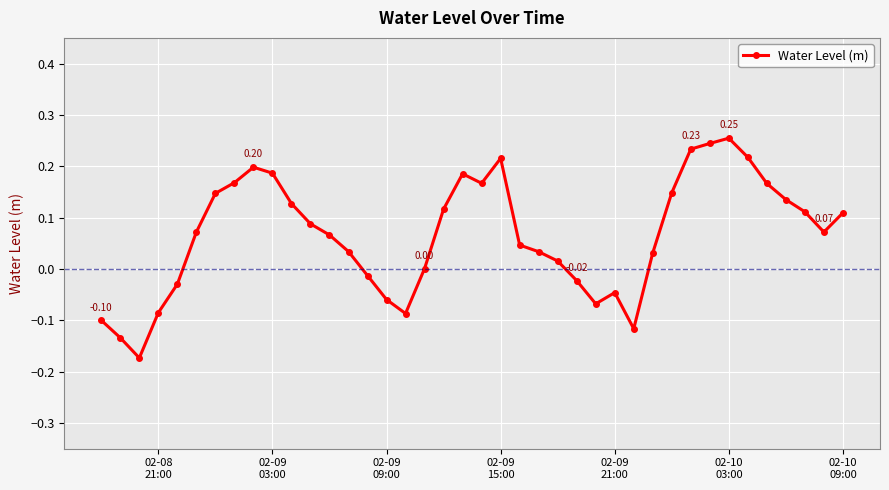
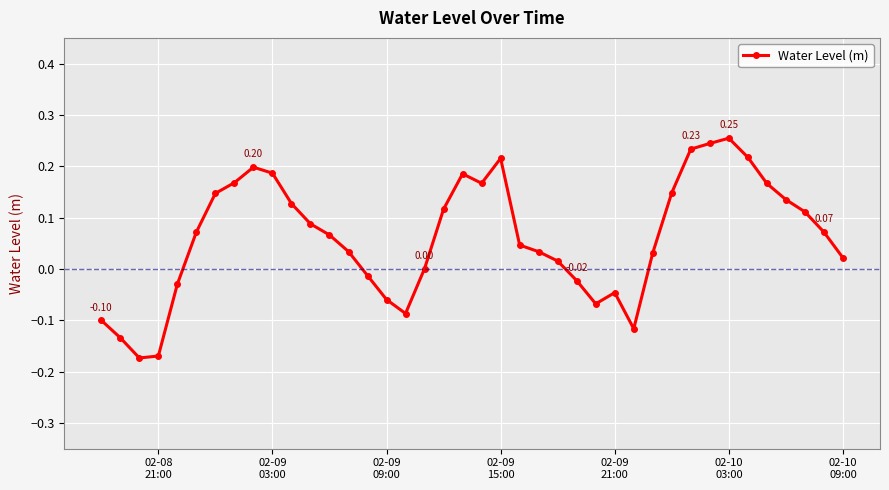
  {
-   "02-08 21:00": -0.09,
+   "02-08 21:00": -0.17,
    "02-09 03:00": 0.19,
    "02-09 09:00": -0.06,
    "02-09 15:00": 0.22,
    "02-09 21:00": -0.05,
-   "02-10 09:00": 0.11
+   "02-10 09:00": 0.02
  }
